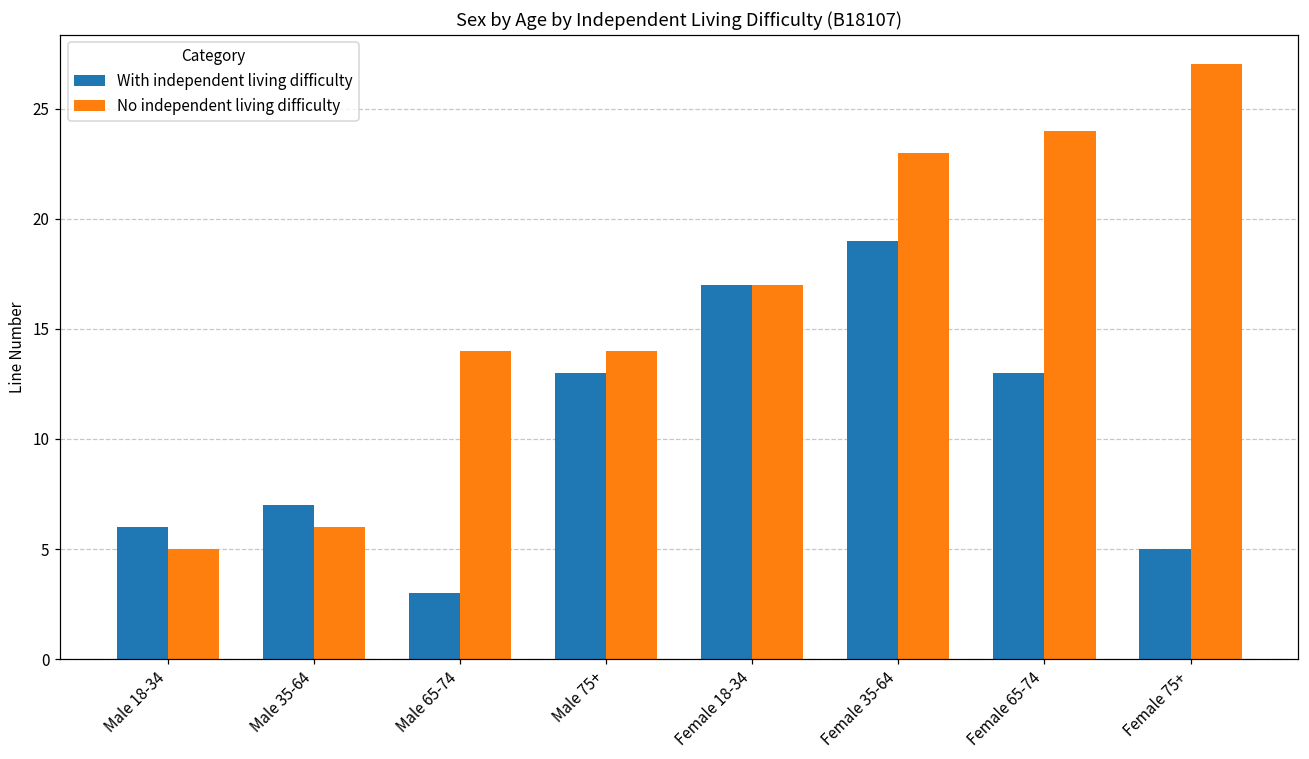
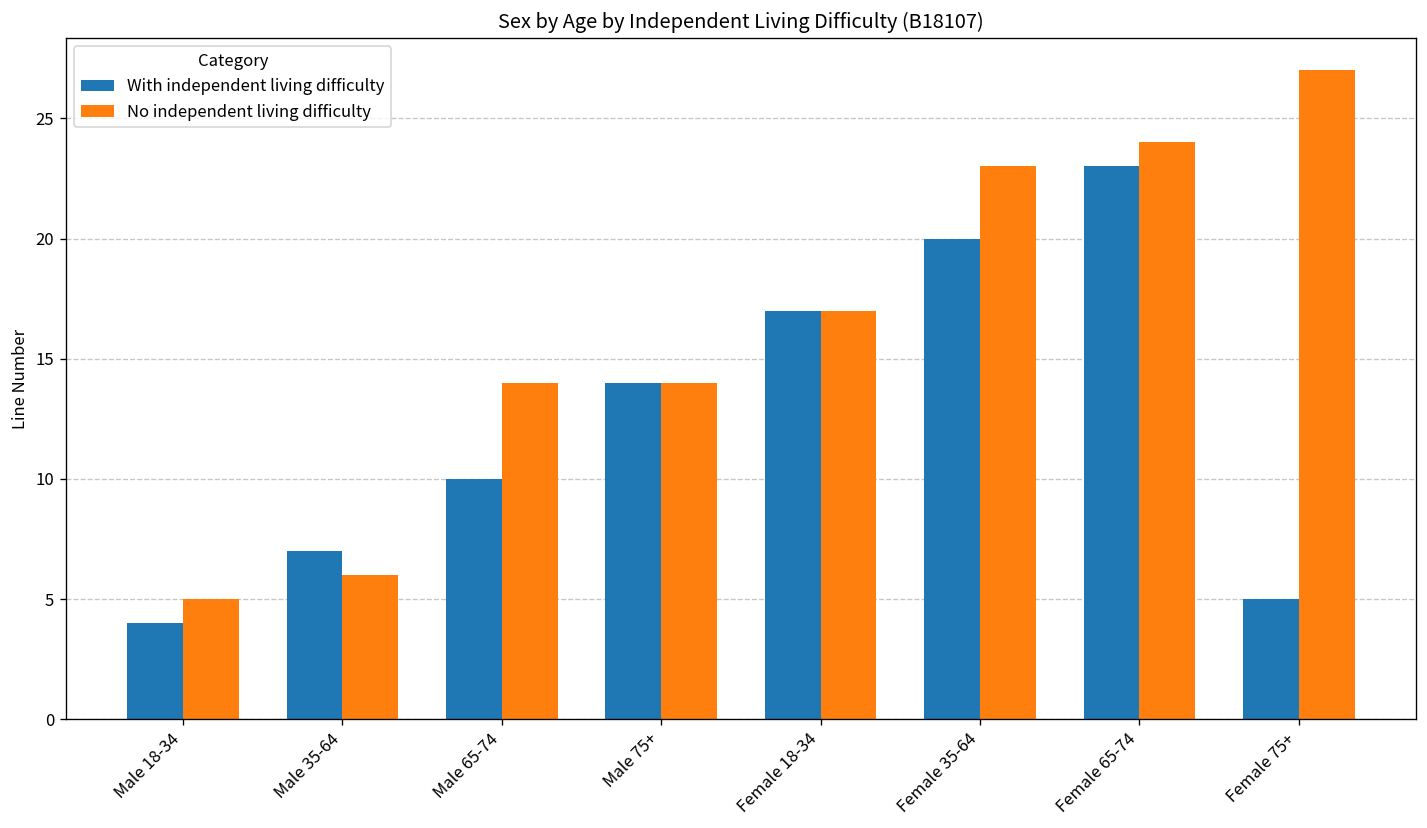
  {
    "With independent living difficulty": {
-     "Male 18-34": 6,
+     "Male 18-34": 4,
      "Male 35-64": 7,
-     "Male 65-74": 3,
-     "Male 75+": 13,
+     "Male 65-74": 10,
+     "Male 75+": 14,
      "Female 18-34": 17,
-     "Female 35-64": 19,
-     "Female 65-74": 13,
+     "Female 35-64": 20,
+     "Female 65-74": 23,
      "Female 75+": 5
    },
    "No independent living difficulty": {
      "Male 18-34": 5,
      "Male 35-64": 6,
      "Male 65-74": 14,
      "Male 75+": 14,
      "Female 18-34": 17,
      "Female 35-64": 23,
      "Female 65-74": 24,
      "Female 75+": 27
    }
  }
